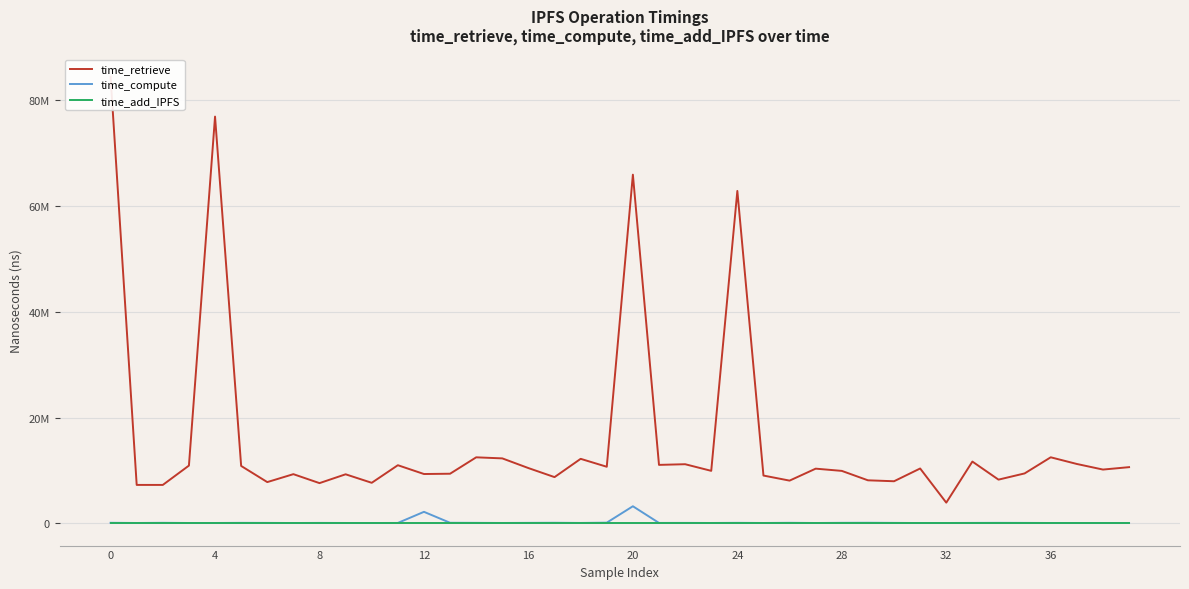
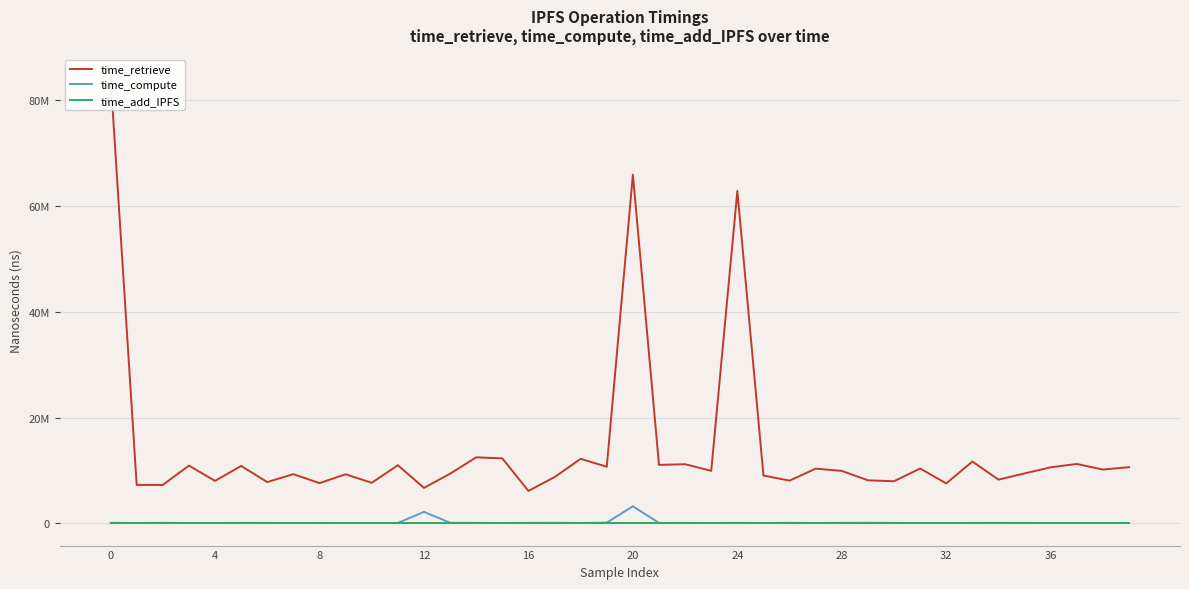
  {
    "time_retrieve": {
-     "4": 77000000,
+     "4": 8000000,
      "8": 8000000,
-     "12": 9000000,
-     "16": 10000000,
+     "12": 7000000,
+     "16": 6000000,
      "20": 66000000,
      "24": 63000000,
      "28": 10000000,
-     "32": 4000000,
-     "36": 12000000
+     "32": 8000000,
+     "36": 11000000
    },
    "time_compute": {
      "12": 2000000,
      "20": 3000000
    },
    "time_add_IPFS": {
      "12": 0,
      "20": 0
    }
  }
